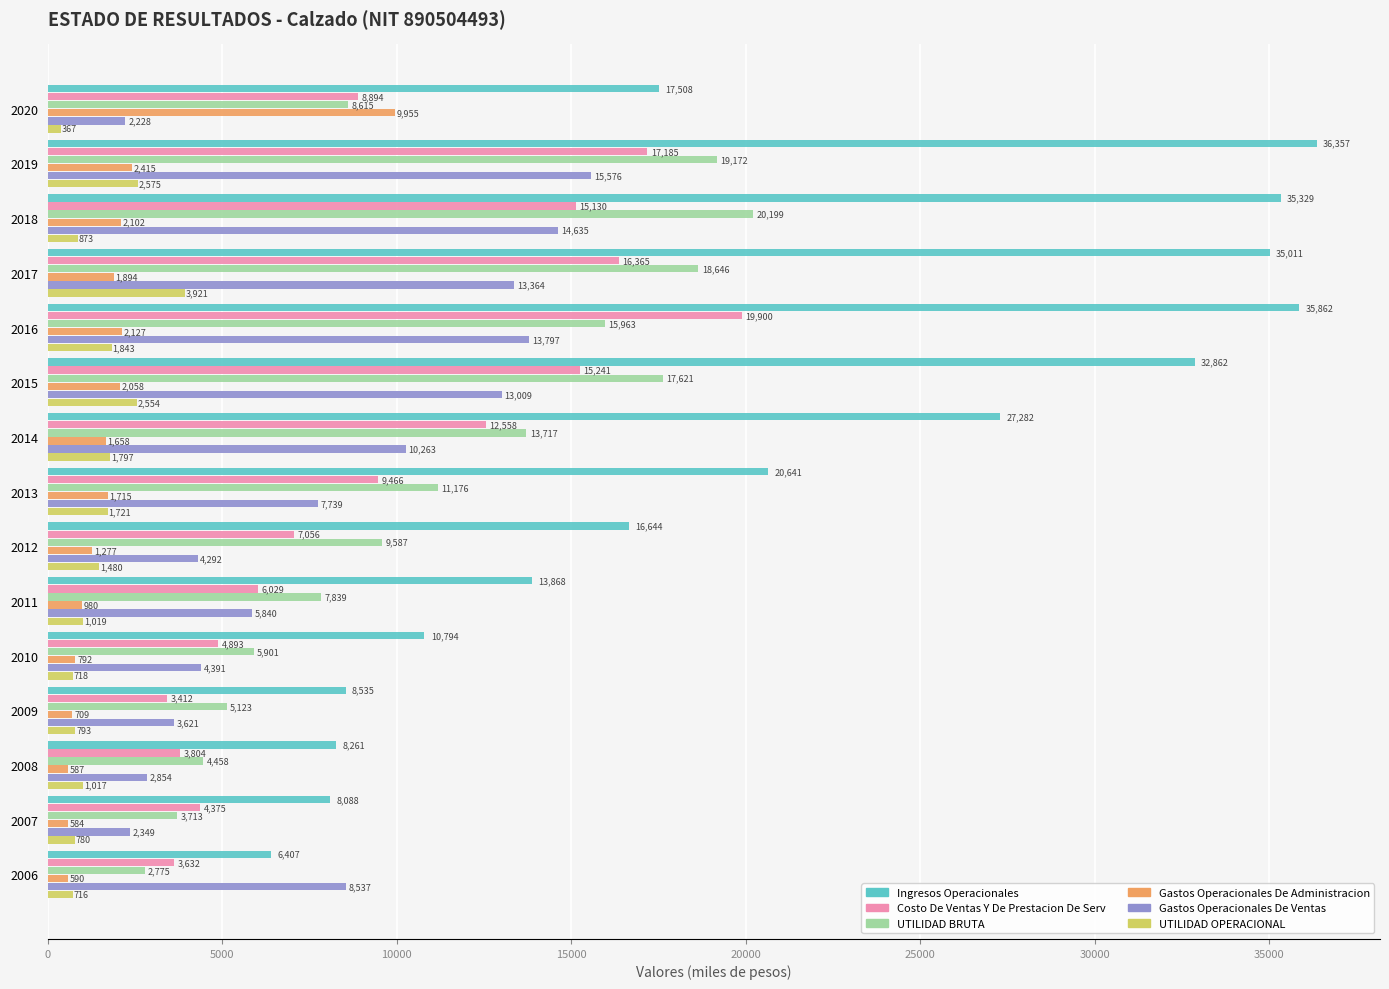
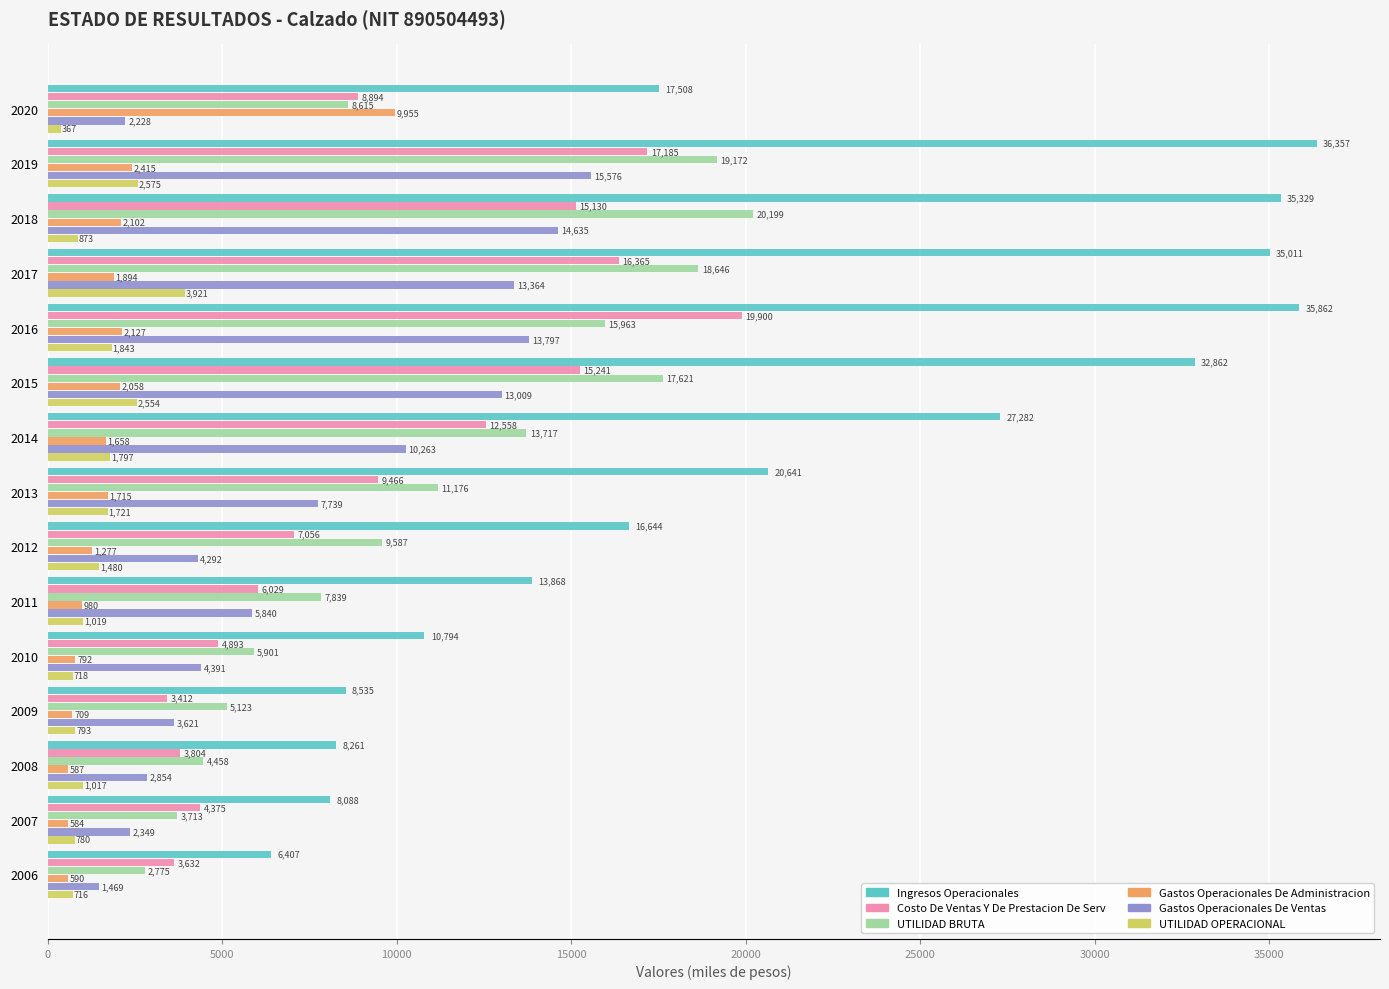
  {
    "Ingresos Operacionales": {
      "2020": "17,508",
      "2019": "36,357",
      "2018": "35,329",
      "2017": "35,011",
      "2016": "35,862",
      "2015": "32,862",
      "2014": "27,282",
      "2013": "20,641",
      "2012": "16,644",
      "2011": "13,868",
      "2010": "10,794",
      "2009": "8,535",
      "2008": "8,261",
      "2007": "8,088",
      "2006": "6,407"
    },
    "Costo De Ventas Y De Prestacion De Serv": {
      "2020": "8,894",
      "2019": "17,185",
      "2018": "15,130",
      "2017": "16,365",
      "2016": "19,900",
      "2015": "15,241",
      "2014": "12,558",
      "2013": "9,466",
      "2012": "7,056",
      "2011": "6,029",
      "2010": "4,893",
      "2009": "3,412",
      "2008": "3,804",
      "2007": "4,375",
      "2006": "3,632"
    },
    "UTILIDAD BRUTA": {
      "2020": "8,615",
      "2019": "19,172",
      "2018": "20,199",
      "2017": "18,646",
      "2016": "15,963",
      "2015": "17,621",
      "2014": "13,717",
      "2013": "11,176",
      "2012": "9,587",
      "2011": "7,839",
      "2010": "5,901",
      "2009": "5,123",
      "2008": "4,458",
      "2007": "3,713",
      "2006": "2,775"
    },
    "Gastos Operacionales De Ventas": {
      "2020": "2,228",
      "2019": "15,576",
      "2018": "14,635",
      "2017": "13,364",
      "2016": "13,797",
      "2015": "13,009",
      "2014": "10,263",
      "2013": "7,739",
      "2012": "4,292",
      "2011": "5,840",
      "2010": "4,391",
      "2009": "3,621",
      "2008": "2,854",
      "2007": "2,349",
-     "2006": "8,537"
+     "2006": "1,469"
    }
  }
